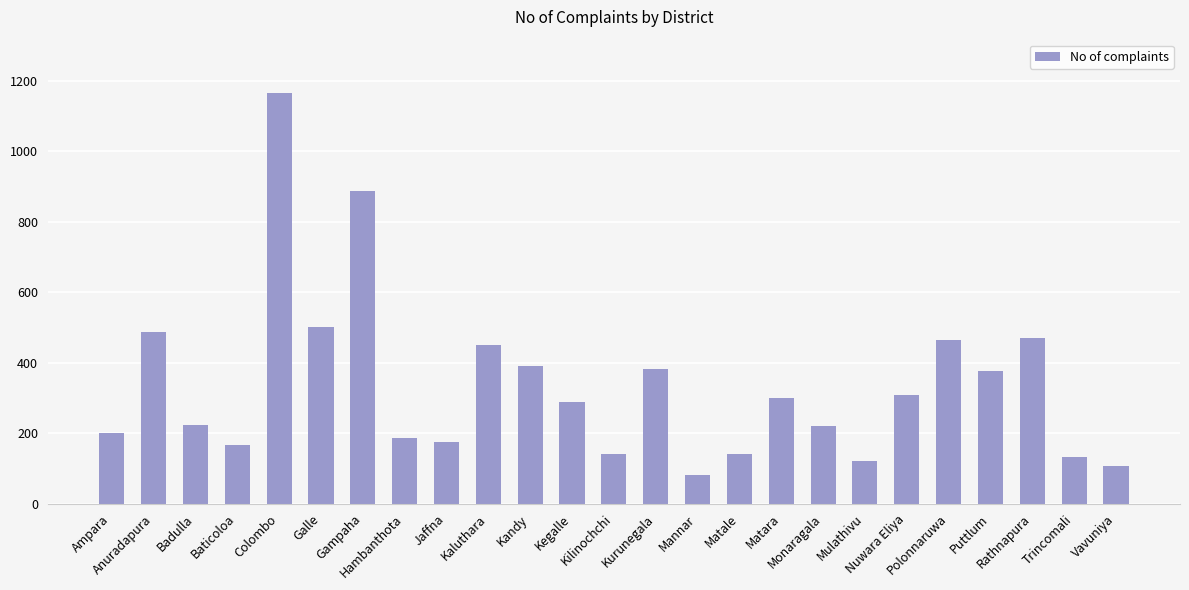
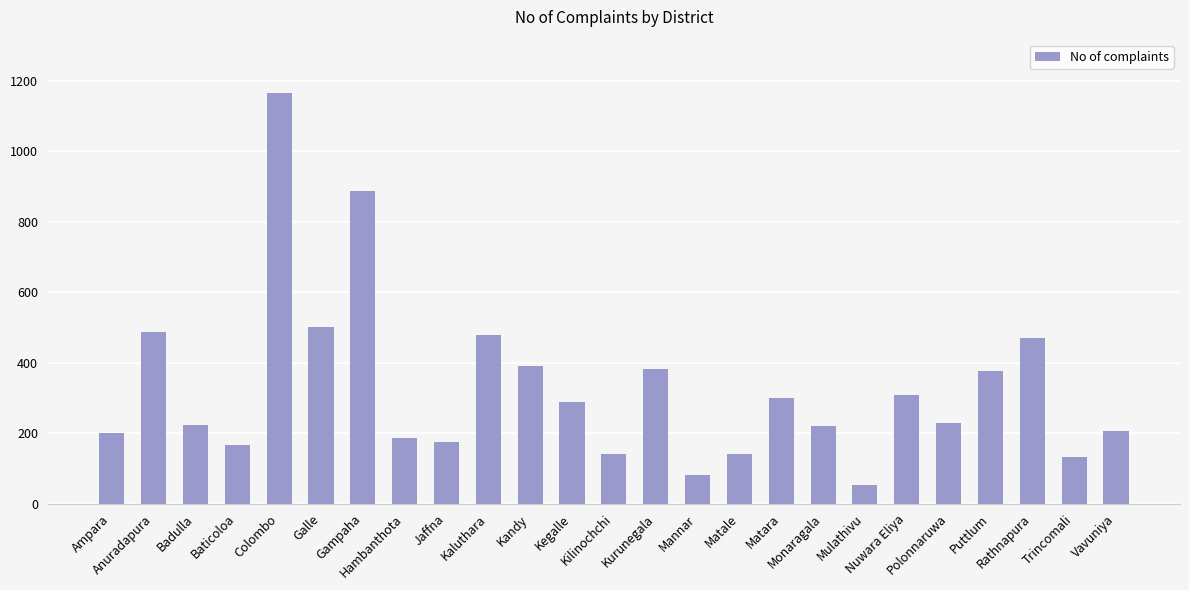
  {
    "Ampara": 200,
    "Anuradapura": 490,
    "Badulla": 220,
    "Baticoloa": 170,
    "Colombo": 1170,
    "Galle": 500,
    "Gampaha": 890,
    "Hambanthota": 190,
    "Jaffna": 180,
-   "Kaluthara": 450,
+   "Kaluthara": 480,
    "Kandy": 390,
    "Kegalle": 290,
    "Kilinochchi": 140,
    "Kurunegala": 380,
    "Mannar": 80,
    "Matale": 140,
    "Matara": 300,
    "Monaragala": 220,
-   "Mulathivu": 120,
+   "Mulathivu": 50,
    "Nuwara Eliya": 310,
-   "Polonnaruwa": 460,
+   "Polonnaruwa": 230,
    "Puttlum": 380,
    "Rathnapura": 470,
    "Trincomali": 130,
-   "Vavuniya": 110
+   "Vavuniya": 210
  }
